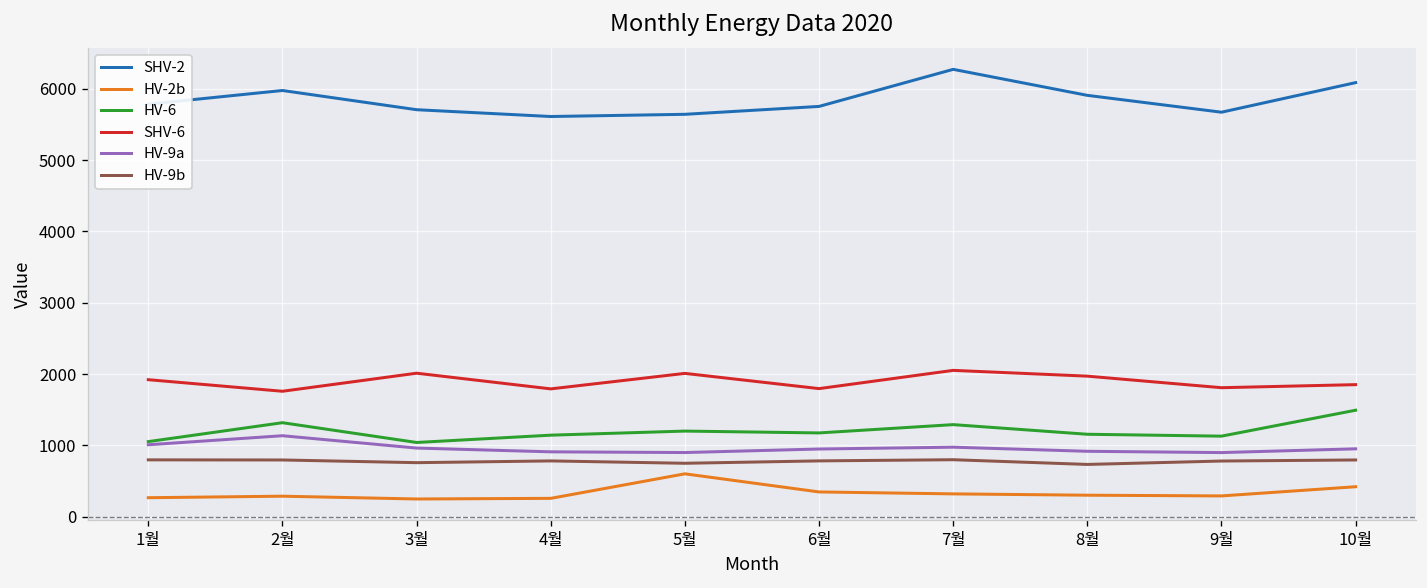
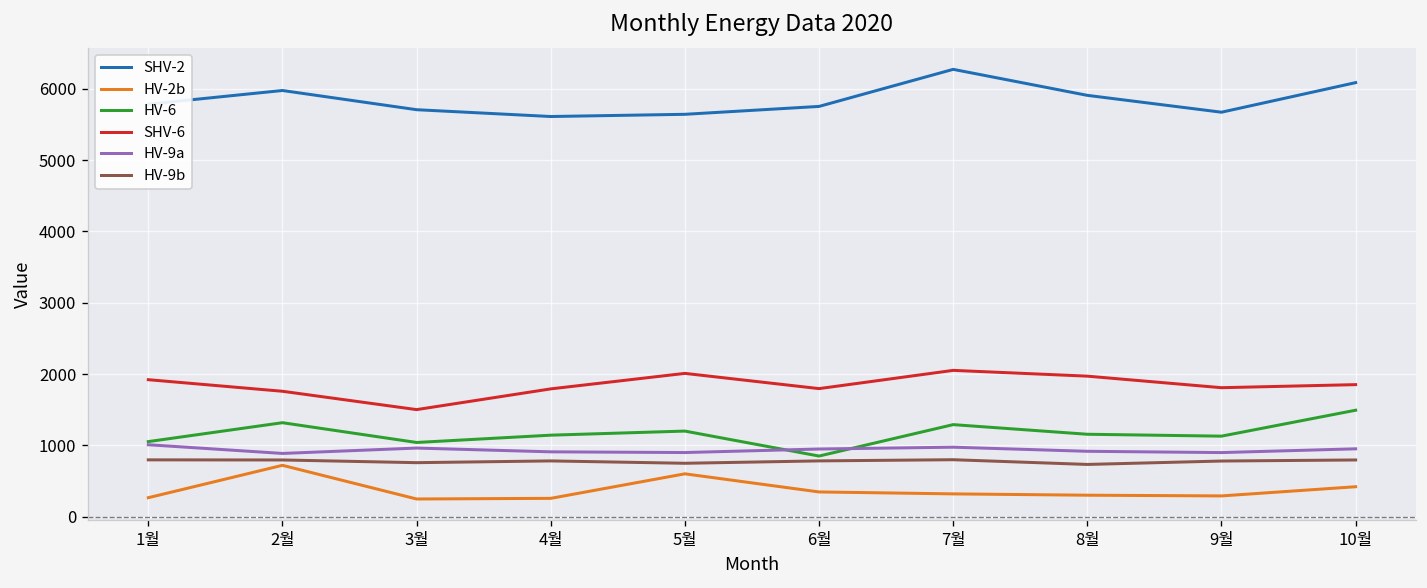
  {
    "SHV-2": {
      "2월": 6000,
      "3월": 5700,
      "4월": 5600,
      "5월": 5600,
      "6월": 5800,
      "7월": 6300,
      "8월": 5900,
      "9월": 5700,
      "10월": 6100
    },
    "HV-2b": {
      "1월": 300,
-     "2월": 300,
+     "2월": 700,
      "3월": 200,
      "4월": 300,
      "5월": 600,
      "6월": 300,
      "7월": 300,
      "8월": 300,
      "9월": 300,
      "10월": 400
    },
    "HV-6": {
      "1월": 1100,
      "2월": 1300,
      "3월": 1000,
      "4월": 1100,
      "5월": 1200,
-     "6월": 1200,
+     "6월": 900,
      "7월": 1300,
      "8월": 1200,
      "9월": 1100,
      "10월": 1500
    },
    "SHV-6": {
      "1월": 1900,
      "2월": 1800,
-     "3월": 2000,
+     "3월": 1500,
      "4월": 1800,
      "5월": 2000,
      "6월": 1800,
      "7월": 2100,
      "8월": 2000,
      "9월": 1800,
      "10월": 1900
    },
    "HV-9a": {
      "1월": 1000,
-     "2월": 1100,
+     "2월": 900,
      "3월": 1000,
      "4월": 900,
      "5월": 900,
      "6월": 1000,
      "7월": 1000,
      "8월": 900,
      "9월": 900,
      "10월": 1000
    },
    "HV-9b": {
      "1월": 800,
      "2월": 800,
      "3월": 800,
      "4월": 800,
      "5월": 800,
      "6월": 800,
      "7월": 800,
      "8월": 700,
      "9월": 800,
      "10월": 800
    }
  }
